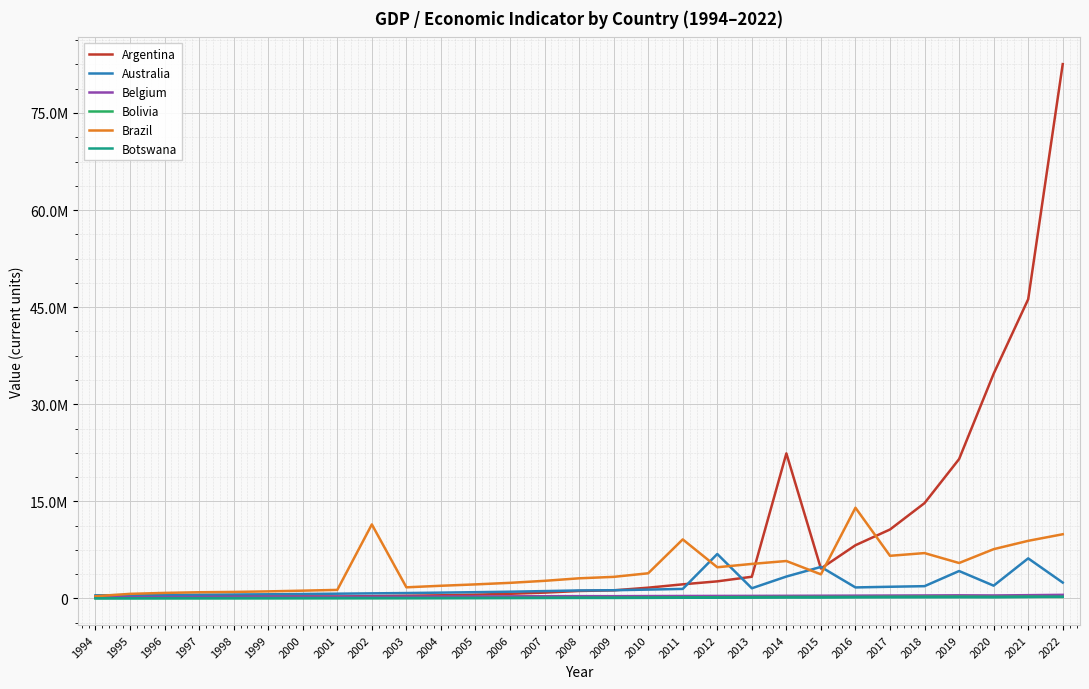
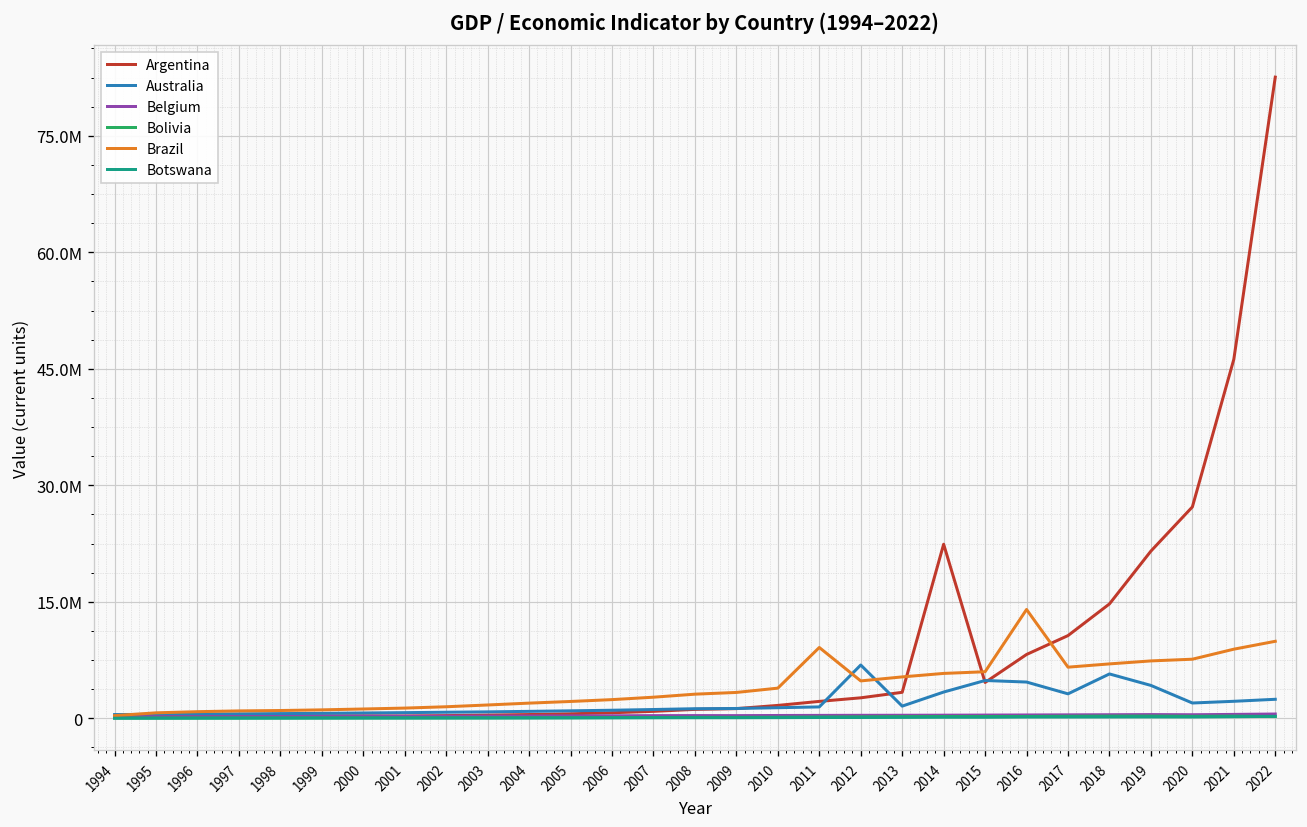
  {
    "Argentina": {
      "2011": 2000000,
      "2012": 3000000,
      "2013": 3000000,
      "2014": 22000000,
      "2016": 8000000,
      "2017": 11000000,
      "2018": 15000000,
      "2019": 22000000,
-     "2020": 35000000,
+     "2020": 27000000,
      "2021": 46000000,
      "2022": 83000000
    },
    "Australia": {
      "2001": 1000000,
      "2002": 1000000,
      "2003": 1000000,
      "2004": 1000000,
      "2011": 1000000,
      "2012": 7000000,
      "2013": 2000000,
      "2014": 3000000,
-     "2016": 2000000,
-     "2017": 2000000,
-     "2018": 2000000,
+     "2016": 5000000,
+     "2017": 3000000,
+     "2018": 6000000,
      "2019": 4000000,
      "2020": 2000000,
-     "2021": 6000000,
+     "2021": 2000000,
      "2022": 2000000
    },
    "Brazil": {
      "1998": 1000000,
      "1999": 1000000,
      "2000": 1000000,
      "2001": 1000000,
-     "2002": 11000000,
+     "2002": 1000000,
      "2003": 2000000,
      "2004": 2000000,
      "2005": 2000000,
      "2006": 2000000,
      "2007": 3000000,
      "2008": 3000000,
      "2009": 3000000,
      "2010": 4000000,
      "2011": 9000000,
      "2012": 5000000,
      "2013": 5000000,
      "2014": 6000000,
-     "2015": 4000000,
+     "2015": 6000000,
      "2016": 14000000,
      "2017": 7000000,
      "2018": 7000000,
-     "2019": 5000000,
+     "2019": 7000000,
      "2020": 8000000,
      "2021": 9000000,
      "2022": 10000000
    }
  }
